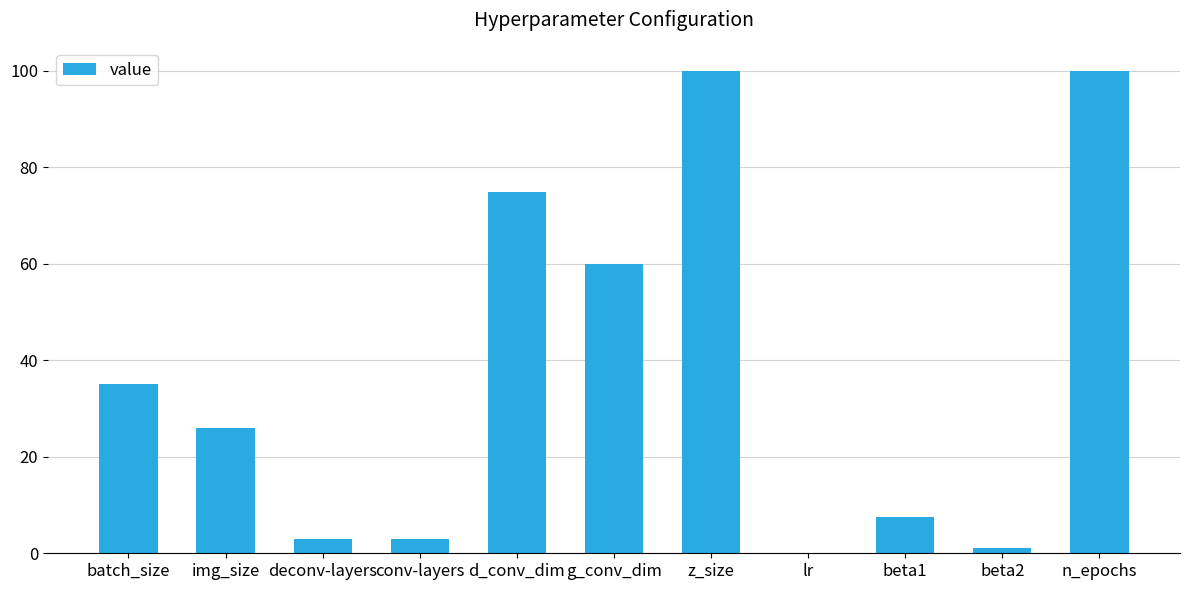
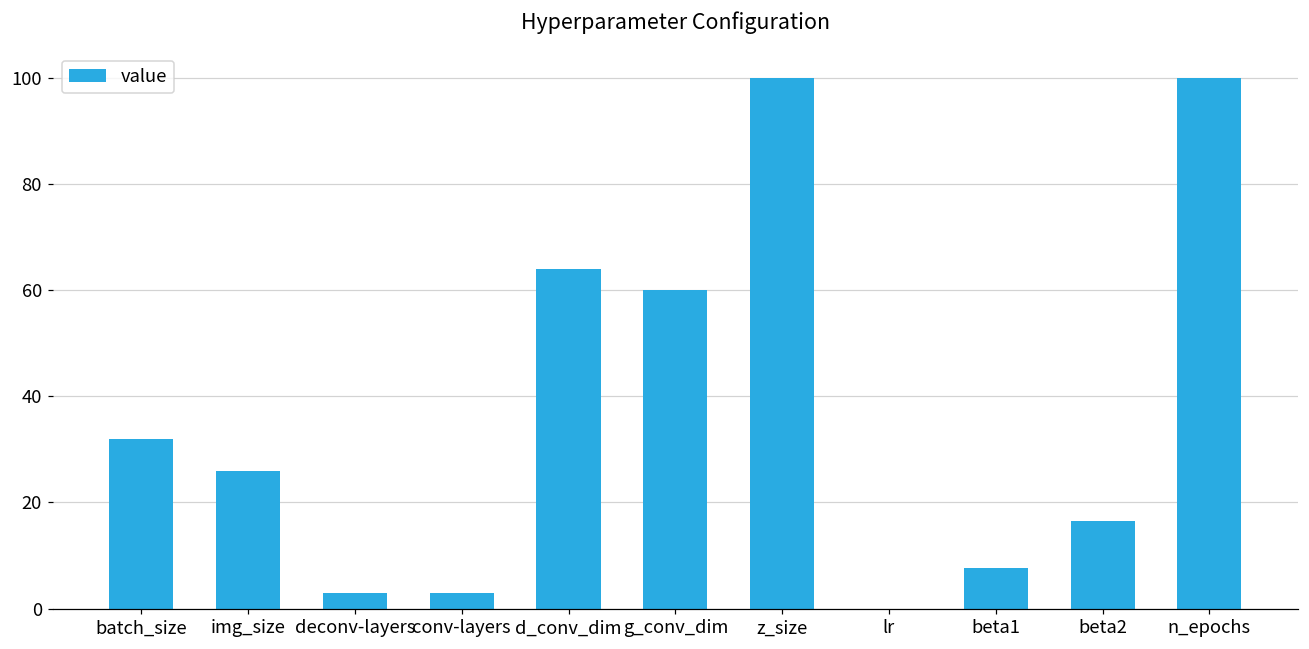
  {
-   "batch_size": 35,
+   "batch_size": 32,
    "img_size": 26,
    "deconv-layers": 3,
    "conv-layers": 3,
-   "d_conv_dim": 75,
+   "d_conv_dim": 64,
    "g_conv_dim": 60,
    "z_size": 100,
    "beta1": 8,
-   "beta2": 1,
+   "beta2": 16,
    "n_epochs": 100
  }
